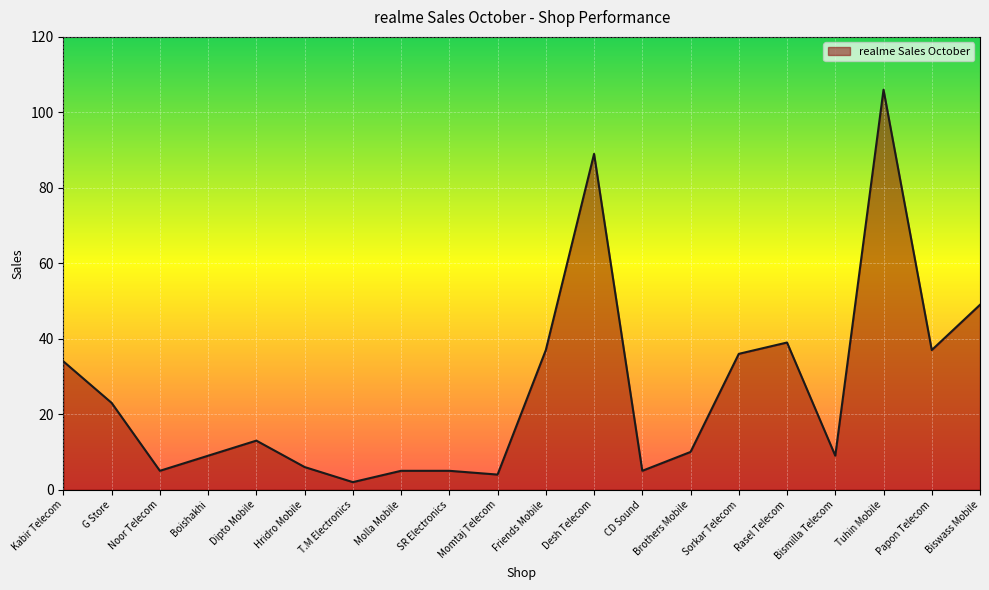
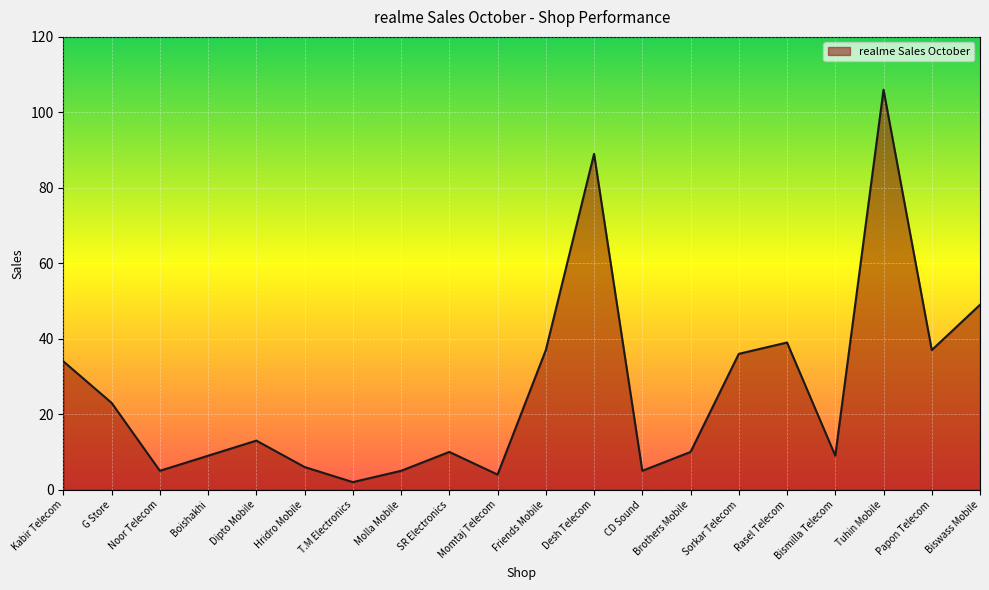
  {
    "Kabir Telecom": 34,
    "G Store": 23,
    "Noor Telecom": 5,
    "Boishakhi": 9,
    "Dipto Mobile": 13,
    "Hridro Mobile": 6,
    "T.M Electronics": 2,
    "Molla Mobile": 5,
-   "SR Electronics": 5,
+   "SR Electronics": 10,
    "Momtaj Telecom": 4,
    "Friends Mobile": 37,
    "Desh Telecom": 89,
    "CD Sound": 5,
    "Brothers Mobile": 10,
    "Sorkar Telecom": 36,
    "Rasel Telecom": 39,
    "Bismilla Telecom": 9,
    "Tuhin Mobile": 106,
    "Papon Telecom": 37,
    "Biswass Mobile": 49
  }
